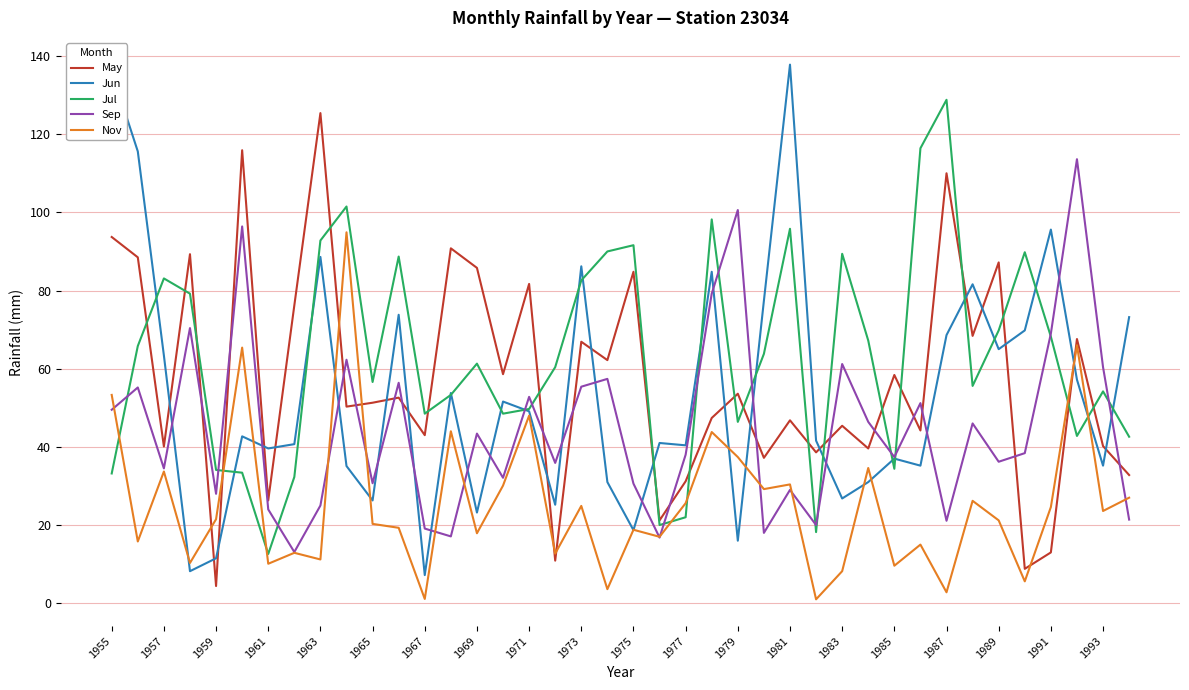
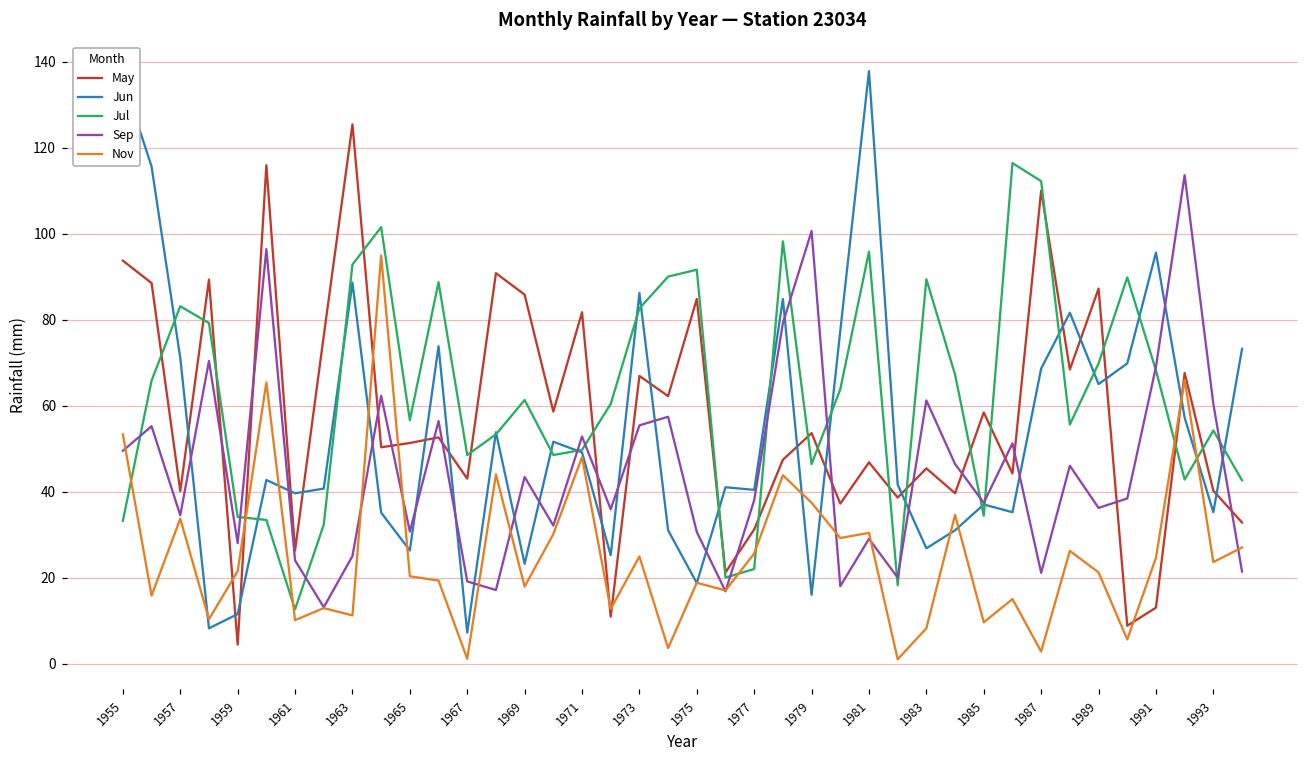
  {
    "May": {
      "1955": 94,
      "1957": 40,
      "1959": 4,
      "1961": 26,
      "1963": 125,
      "1965": 51,
      "1967": 43,
      "1969": 86,
      "1971": 82,
      "1973": 67,
      "1975": 85,
      "1977": 31,
      "1979": 54,
      "1981": 47,
      "1983": 45,
      "1985": 58,
      "1987": 110,
      "1989": 87,
      "1991": 13,
      "1993": 40
    },
    "Jun": {
-     "1957": 63,
+     "1957": 71,
      "1959": 12,
      "1961": 40,
      "1963": 89,
      "1965": 26,
      "1967": 7,
      "1969": 23,
      "1973": 86,
      "1977": 40,
      "1979": 16,
      "1981": 138,
      "1983": 27,
      "1987": 69,
      "1989": 65,
      "1991": 96,
      "1993": 35
    },
    "Jul": {
      "1955": 33,
      "1957": 83,
      "1959": 34,
      "1961": 13,
      "1963": 93,
      "1965": 57,
      "1967": 49,
      "1969": 61,
      "1973": 83,
      "1975": 92,
      "1977": 22,
      "1979": 46,
      "1981": 96,
      "1983": 89,
      "1985": 34,
-     "1987": 129,
+     "1987": 112,
      "1989": 70,
      "1991": 68,
      "1993": 54
    },
    "Sep": {
      "1955": 50,
      "1957": 35,
      "1959": 28,
      "1961": 24,
      "1963": 25,
      "1965": 31,
      "1967": 19,
      "1969": 43,
      "1971": 53,
      "1973": 55,
      "1975": 31,
      "1977": 38,
      "1979": 101,
      "1981": 29,
      "1983": 61,
      "1987": 21,
      "1989": 36,
      "1991": 69,
      "1993": 60
    },
    "Nov": {
      "1955": 53,
      "1957": 34,
      "1959": 22,
      "1961": 10,
      "1963": 11,
      "1965": 20,
      "1967": 1,
      "1969": 18,
      "1971": 48,
      "1973": 25,
      "1977": 26,
      "1979": 37,
      "1981": 30,
      "1983": 8,
      "1985": 10,
      "1987": 3,
      "1989": 21,
      "1991": 25,
      "1993": 24
    }
  }
